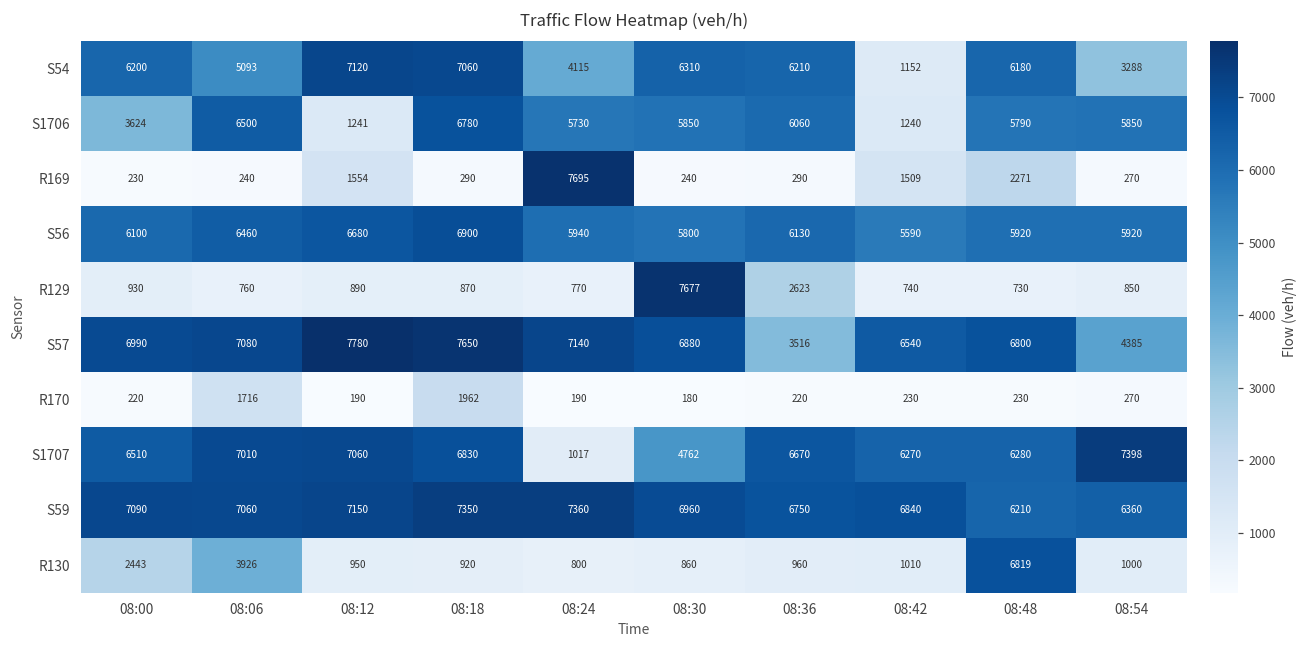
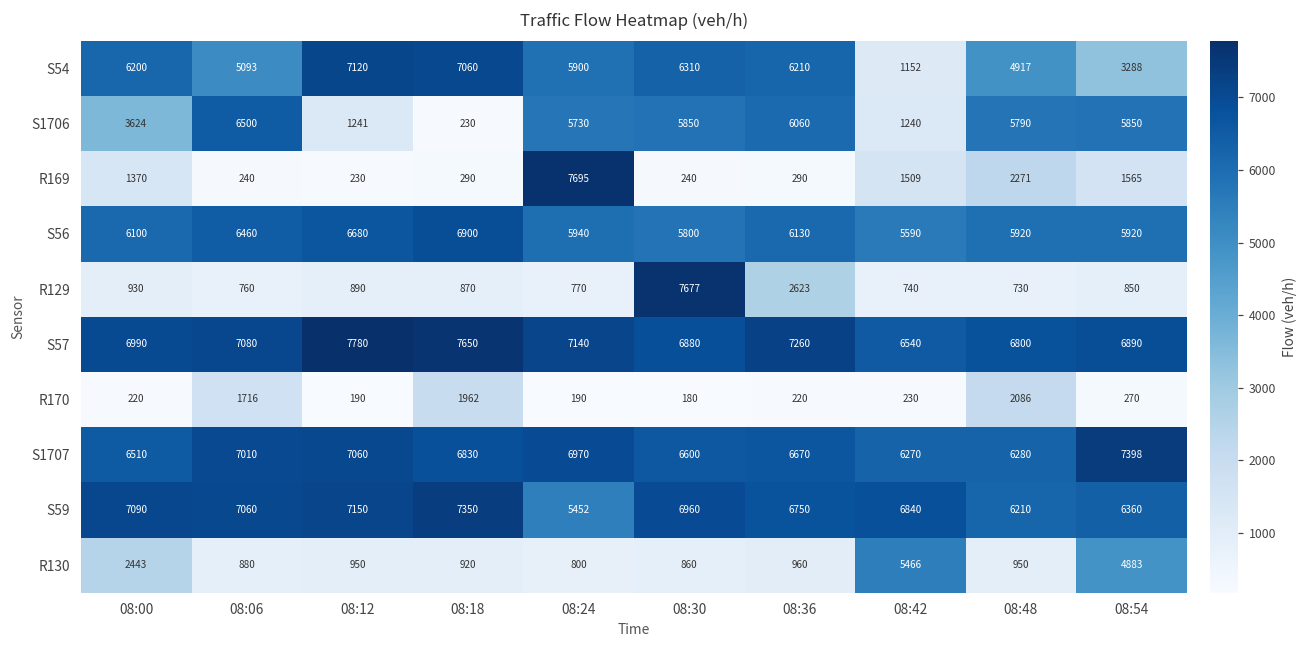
  {
    "S54": {
      "08:00": 6200,
      "08:06": 5093,
      "08:12": 7120,
      "08:18": 7060,
-     "08:24": 4115,
+     "08:24": 5900,
      "08:30": 6310,
      "08:36": 6210,
      "08:42": 1152,
-     "08:48": 6180,
+     "08:48": 4917,
      "08:54": 3288
    },
    "S1706": {
      "08:00": 3624,
      "08:06": 6500,
      "08:12": 1241,
-     "08:18": 6780,
+     "08:18": 230,
      "08:24": 5730,
      "08:30": 5850,
      "08:36": 6060,
      "08:42": 1240,
      "08:48": 5790,
      "08:54": 5850
    },
    "R169": {
-     "08:00": 230,
+     "08:00": 1370,
      "08:06": 240,
-     "08:12": 1554,
+     "08:12": 230,
      "08:18": 290,
      "08:24": 7695,
      "08:30": 240,
      "08:36": 290,
      "08:42": 1509,
      "08:48": 2271,
-     "08:54": 270
+     "08:54": 1565
    },
    "S56": {
      "08:00": 6100,
      "08:06": 6460,
      "08:12": 6680,
      "08:18": 6900,
      "08:24": 5940,
      "08:30": 5800,
      "08:36": 6130,
      "08:42": 5590,
      "08:48": 5920,
      "08:54": 5920
    },
    "R129": {
      "08:00": 930,
      "08:06": 760,
      "08:12": 890,
      "08:18": 870,
      "08:24": 770,
      "08:30": 7677,
      "08:36": 2623,
      "08:42": 740,
      "08:48": 730,
      "08:54": 850
    },
    "S57": {
      "08:00": 6990,
      "08:06": 7080,
      "08:12": 7780,
      "08:18": 7650,
      "08:24": 7140,
      "08:30": 6880,
-     "08:36": 3516,
+     "08:36": 7260,
      "08:42": 6540,
      "08:48": 6800,
-     "08:54": 4385
+     "08:54": 6890
    },
    "R170": {
      "08:00": 220,
      "08:06": 1716,
      "08:12": 190,
      "08:18": 1962,
      "08:24": 190,
      "08:30": 180,
      "08:36": 220,
      "08:42": 230,
-     "08:48": 230,
+     "08:48": 2086,
      "08:54": 270
    },
    "S1707": {
      "08:00": 6510,
      "08:06": 7010,
      "08:12": 7060,
      "08:18": 6830,
-     "08:24": 1017,
-     "08:30": 4762,
+     "08:24": 6970,
+     "08:30": 6600,
      "08:36": 6670,
      "08:42": 6270,
      "08:48": 6280,
      "08:54": 7398
    },
    "S59": {
      "08:00": 7090,
      "08:06": 7060,
      "08:12": 7150,
      "08:18": 7350,
-     "08:24": 7360,
+     "08:24": 5452,
      "08:30": 6960,
      "08:36": 6750,
      "08:42": 6840,
      "08:48": 6210,
      "08:54": 6360
    },
    "R130": {
      "08:00": 2443,
-     "08:06": 3926,
+     "08:06": 880,
      "08:12": 950,
      "08:18": 920,
      "08:24": 800,
      "08:30": 860,
      "08:36": 960,
-     "08:42": 1010,
-     "08:48": 6819,
-     "08:54": 1000
+     "08:42": 5466,
+     "08:48": 950,
+     "08:54": 4883
    }
  }
